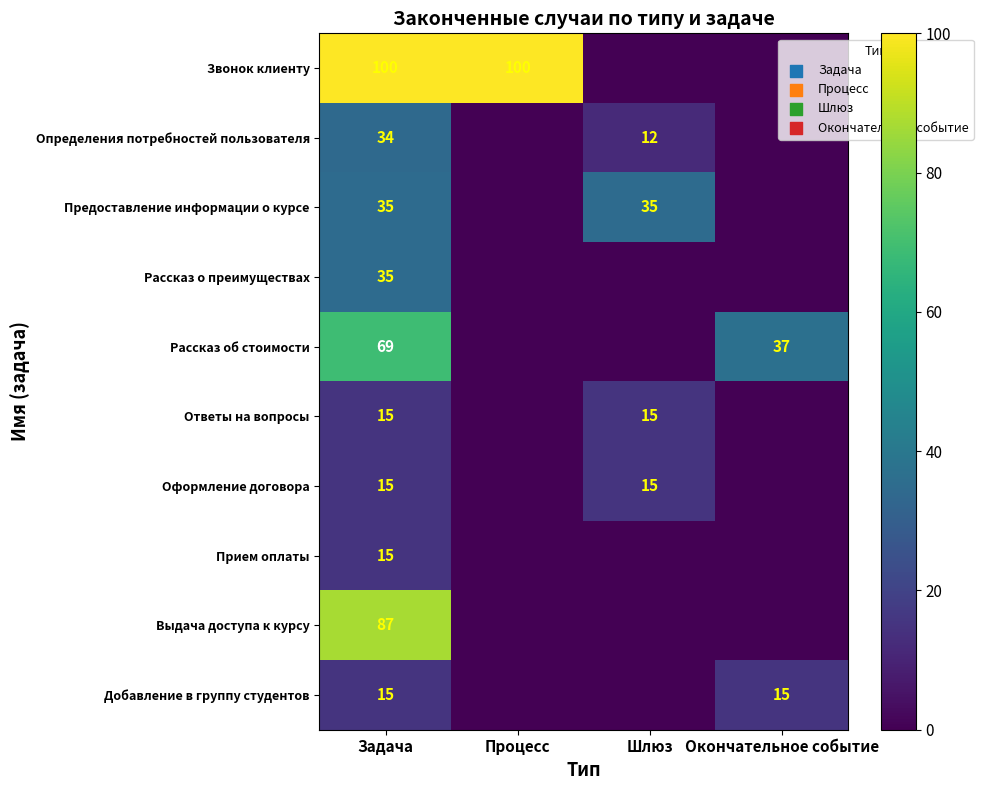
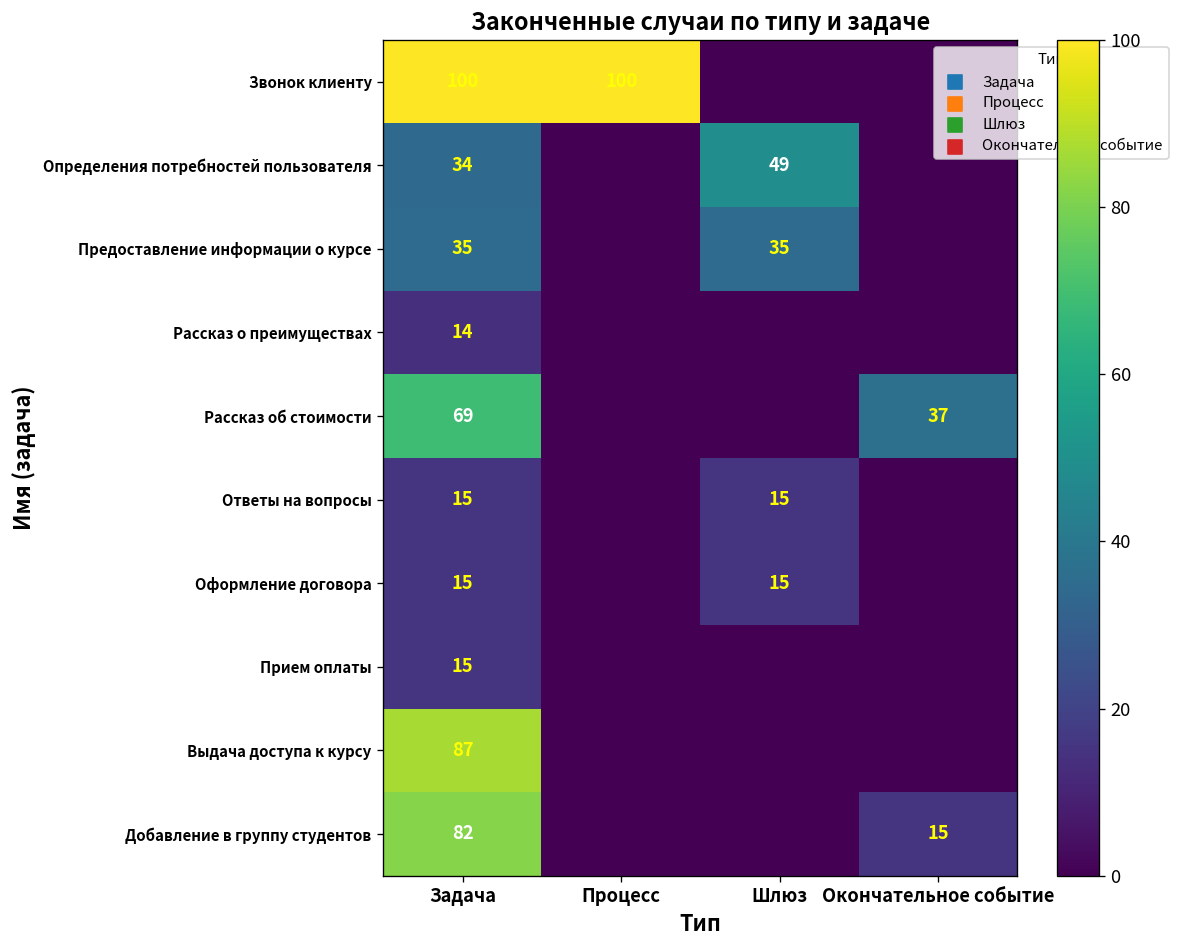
  {
    "Определения потребностей пользователя": {
      "Задача": 34,
-     "Шлюз": 12
+     "Шлюз": 49
    },
    "Предоставление информации о курсе": {
      "Задача": 35,
      "Шлюз": 35
    },
    "Рассказ о преимуществах": {
-     "Задача": 35
+     "Задача": 14
    },
    "Рассказ об стоимости": {
      "Задача": 69,
      "Окончательное событие": 37
    },
    "Ответы на вопросы": {
      "Задача": 15,
      "Шлюз": 15
    },
    "Оформление договора": {
      "Задача": 15,
      "Шлюз": 15
    },
    "Прием оплаты": {
      "Задача": 15
    },
    "Выдача доступа к курсу": {
      "Задача": 87
    },
    "Добавление в группу студентов": {
-     "Задача": 15,
+     "Задача": 82,
      "Окончательное событие": 15
    }
  }
